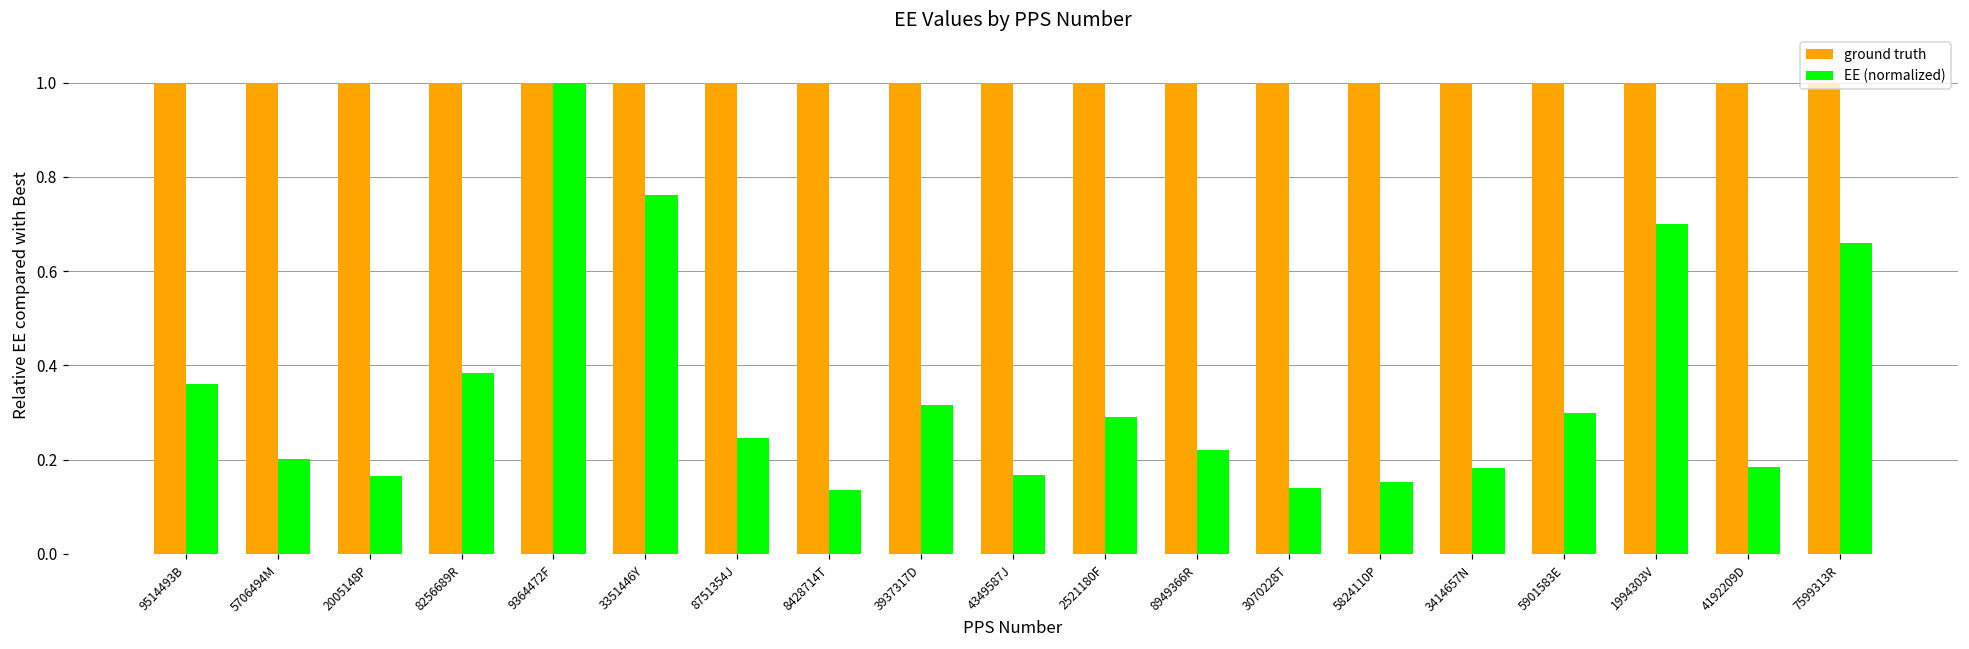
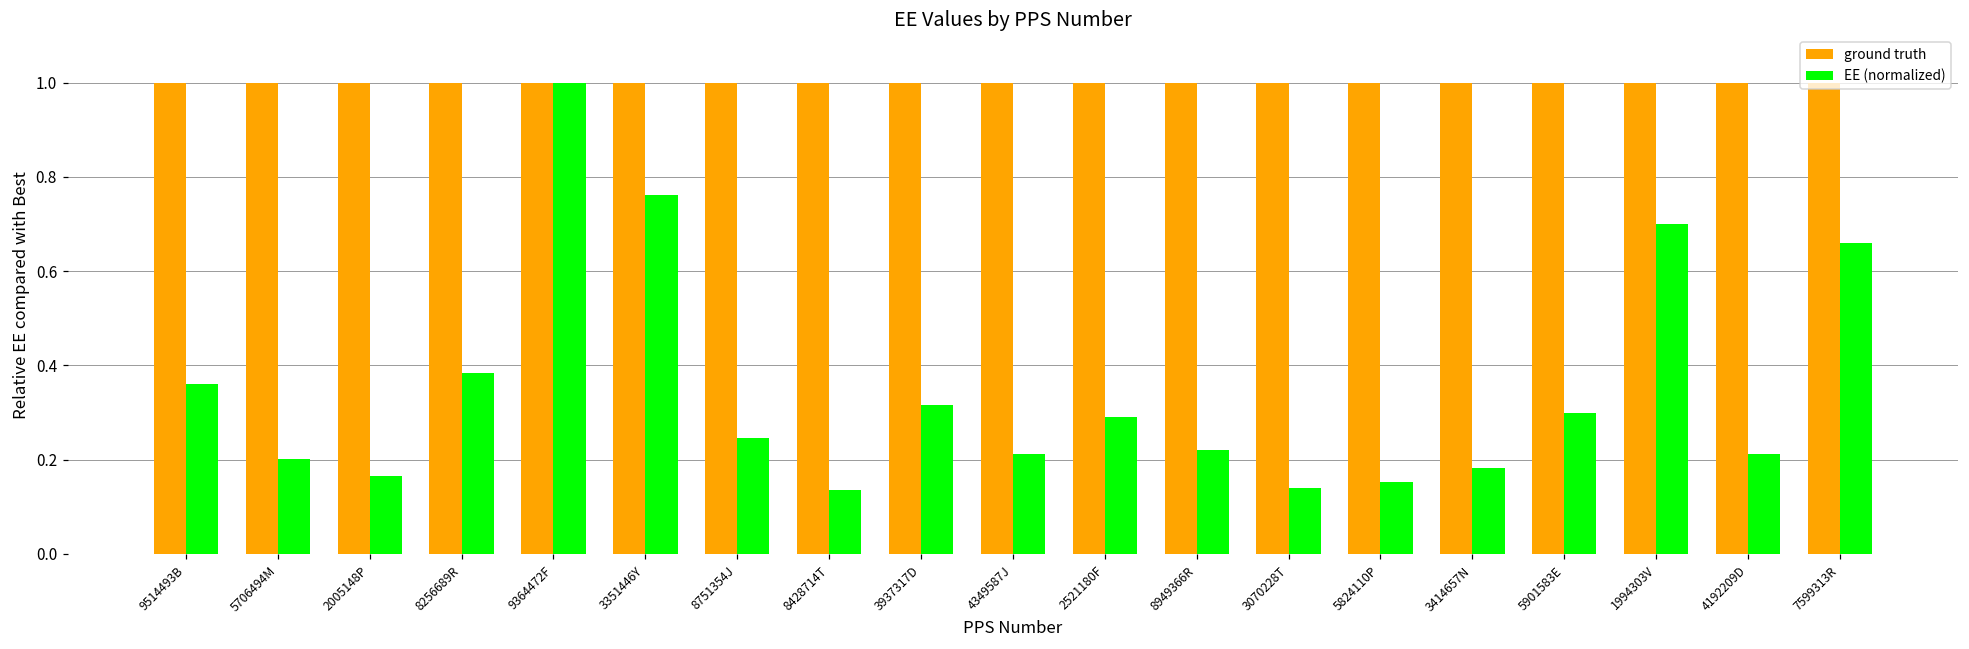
  {
    "ground truth": {
      "9514493B": 1.00,
      "5706494M": 1.00,
      "2005148P": 1.00,
      "8256689R": 1.00,
      "9364472F": 1.00,
      "3351446Y": 1.00,
      "8751354J": 1.00,
      "8428714T": 1.00,
      "3937317D": 1.00,
      "4349587J": 1.00,
      "2521180F": 1.00,
      "8949366R": 1.00,
      "3070228T": 1.00,
      "5824110P": 1.00,
      "3414657N": 1.00,
      "5901583E": 1.00,
      "1994303V": 1.00,
      "4192209D": 1.00
    },
    "EE (normalized)": {
      "9514493B": 0.36,
      "5706494M": 0.20,
      "2005148P": 0.16,
      "8256689R": 0.38,
      "9364472F": 1.00,
      "3351446Y": 0.76,
      "8751354J": 0.25,
      "8428714T": 0.14,
      "3937317D": 0.32,
-     "4349587J": 0.17,
+     "4349587J": 0.21,
      "2521180F": 0.29,
      "8949366R": 0.22,
      "3070228T": 0.14,
      "5824110P": 0.15,
      "3414657N": 0.18,
      "5901583E": 0.30,
      "1994303V": 0.70,
-     "4192209D": 0.18,
+     "4192209D": 0.21,
      "7599313R": 0.66
    }
  }
